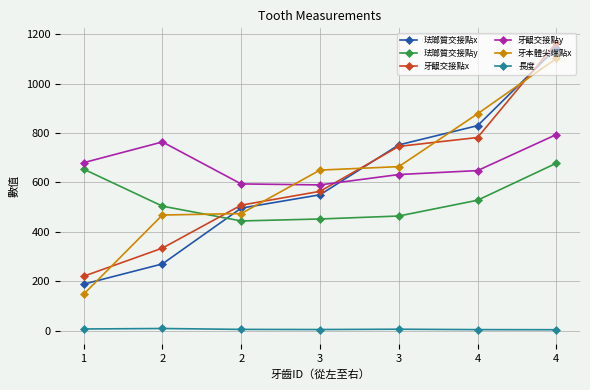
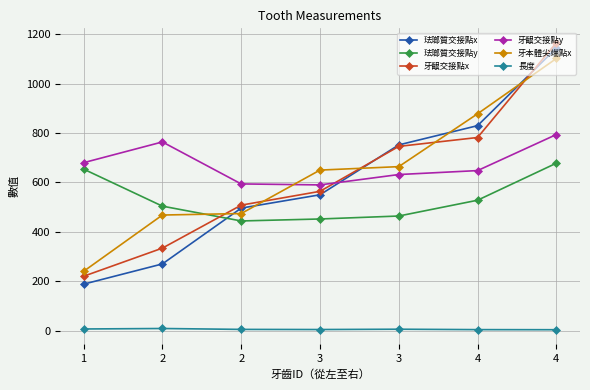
  {
    "珐瑯質交接點y": {
      "1": 650
    },
    "牙齦交接點x": {
      "1": 220
    },
    "牙齦交接點y": {
      "1": 680
    },
    "牙本體尖端點x": {
-     "1": 150
+     "1": 240
    }
  }
